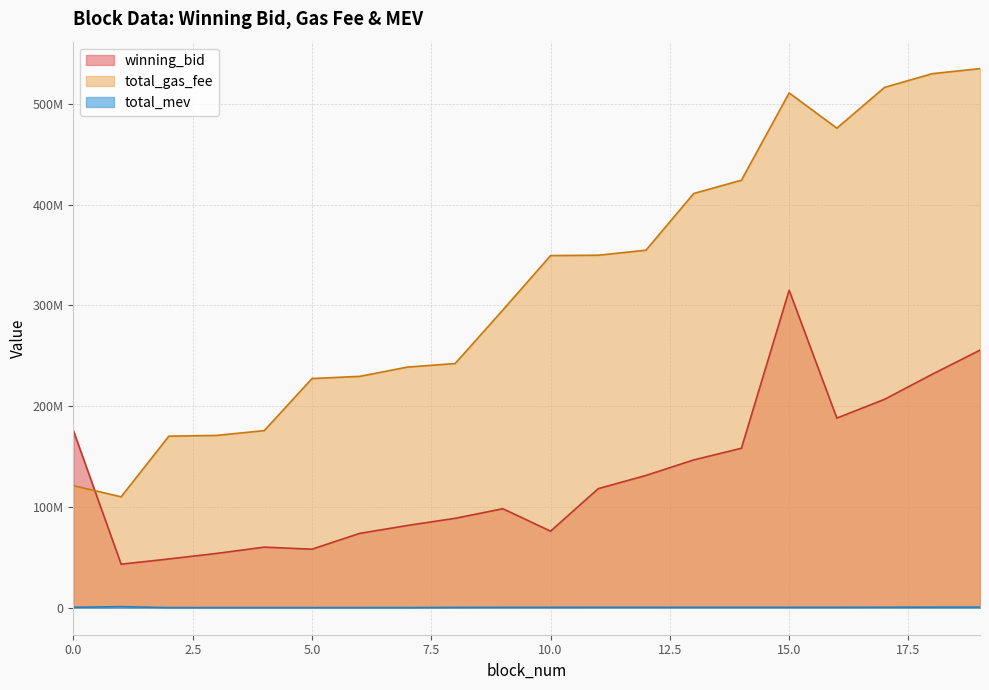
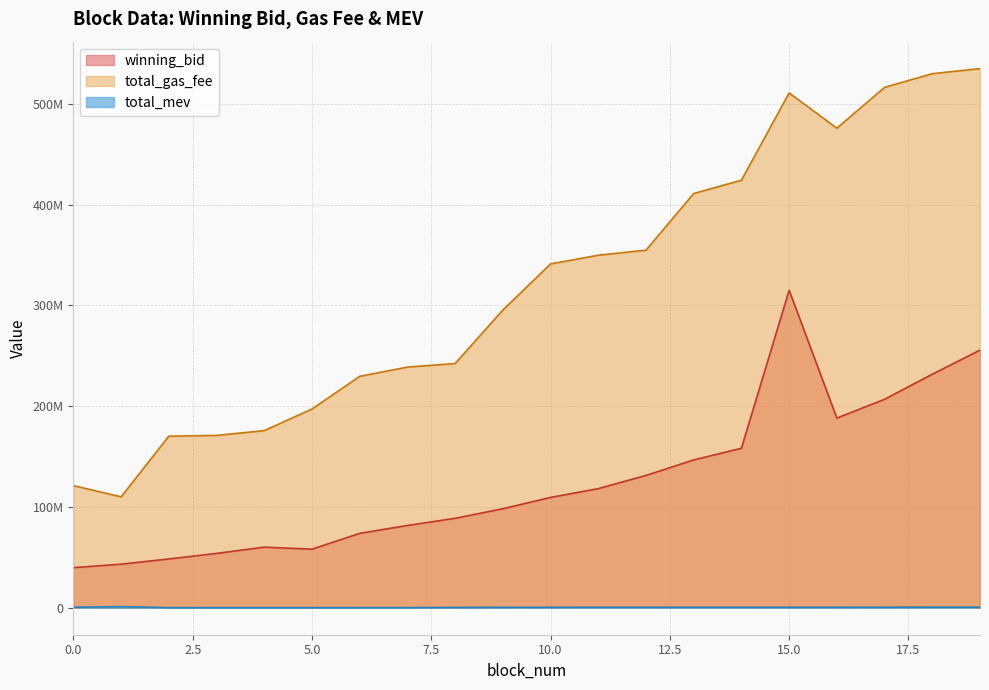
  {
    "winning_bid": {
-     "0.0": 176000000,
+     "0.0": 40000000,
      "5.0": 58000000,
-     "10.0": 76000000,
+     "10.0": 109000000,
      "15.0": 315000000
    },
    "total_gas_fee": {
      "0.0": 121000000,
-     "5.0": 227000000,
-     "10.0": 349000000,
+     "5.0": 197000000,
+     "10.0": 341000000,
      "15.0": 511000000
    },
    "total_mev": {
      "0.0": 1000000,
      "5.0": 0,
      "10.0": 0,
      "15.0": 0
    }
  }
